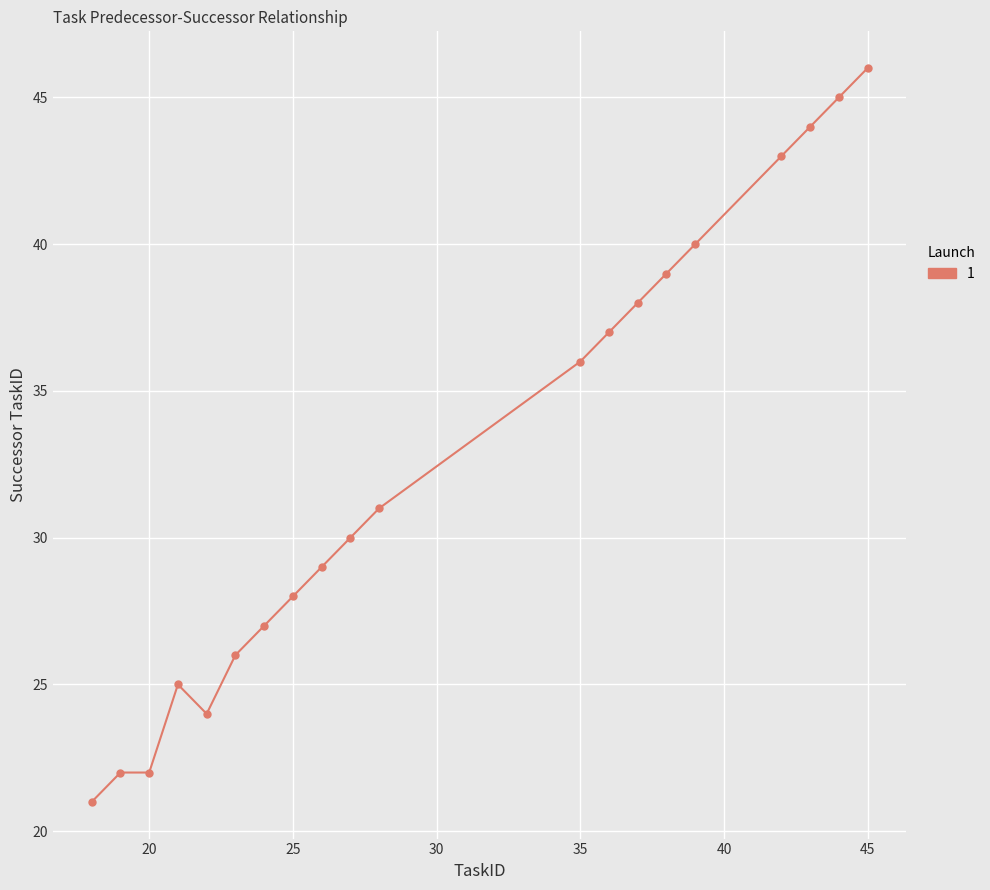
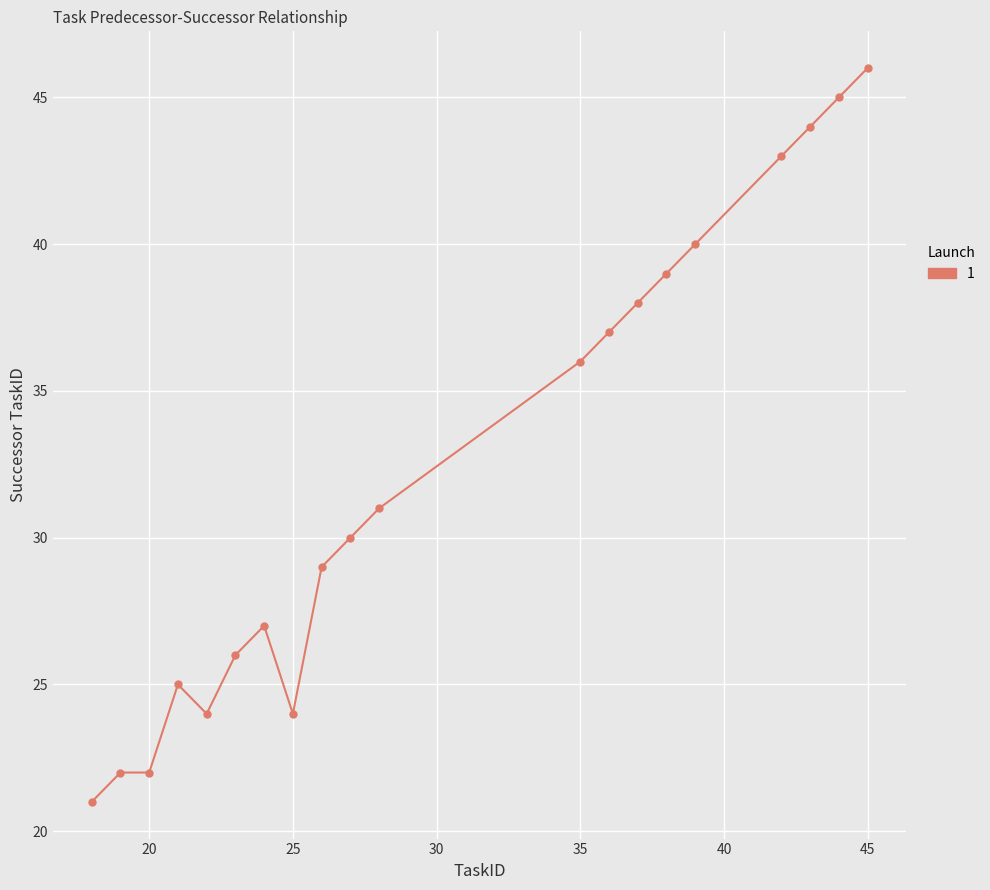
  {
    "20": 22,
-   "25": 28,
+   "25": 24,
    "35": 36,
    "45": 46
  }
